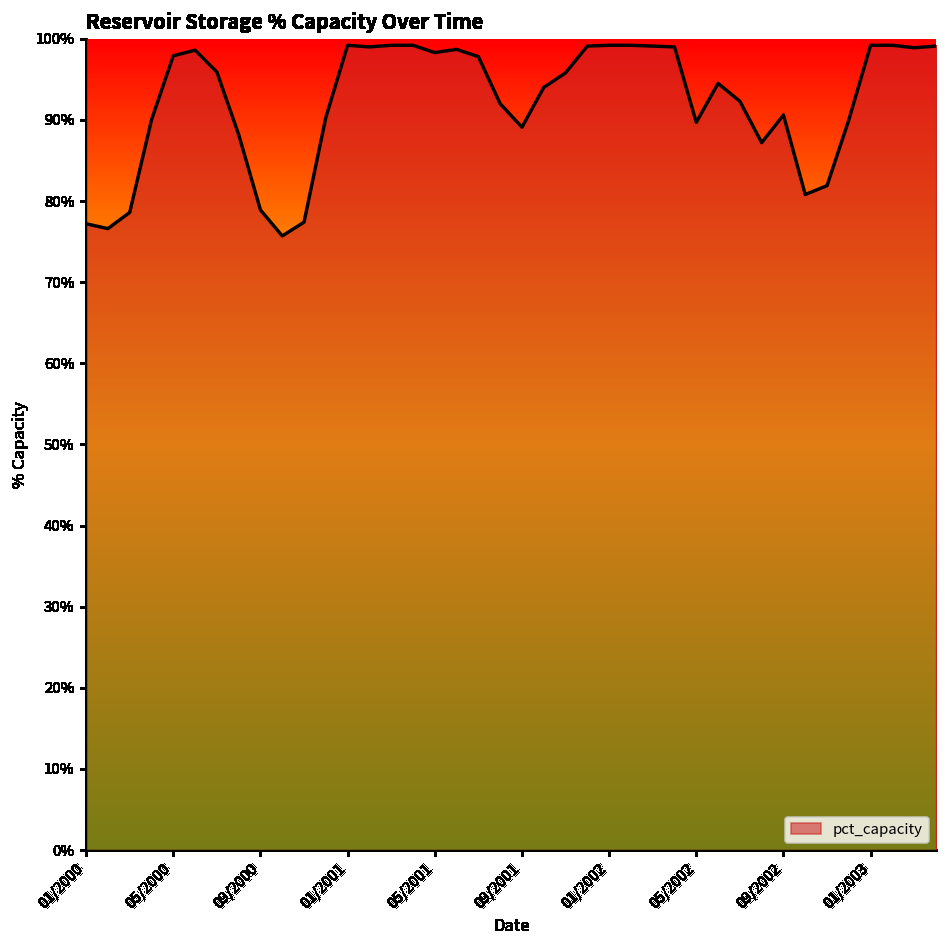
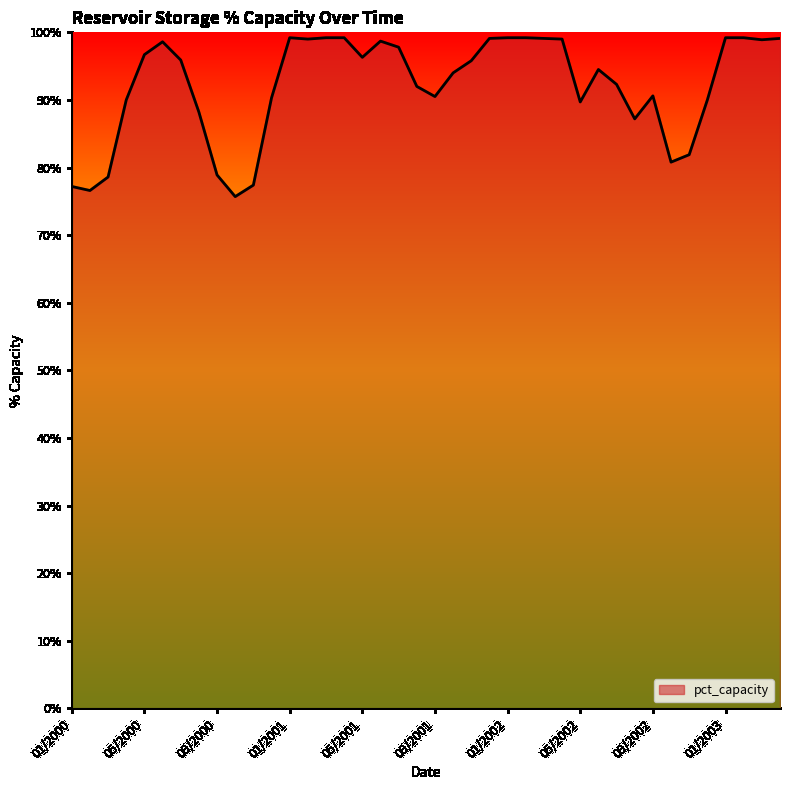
  {
    "01/2000": "77%",
-   "05/2000": "98%",
+   "05/2000": "97%",
    "09/2000": "79%",
    "01/2001": "99%",
-   "05/2001": "98%",
-   "09/2001": "89%",
+   "05/2001": "96%",
+   "09/2001": "91%",
    "01/2002": "99%",
    "05/2002": "90%",
    "09/2002": "91%",
    "01/2003": "99%"
  }
